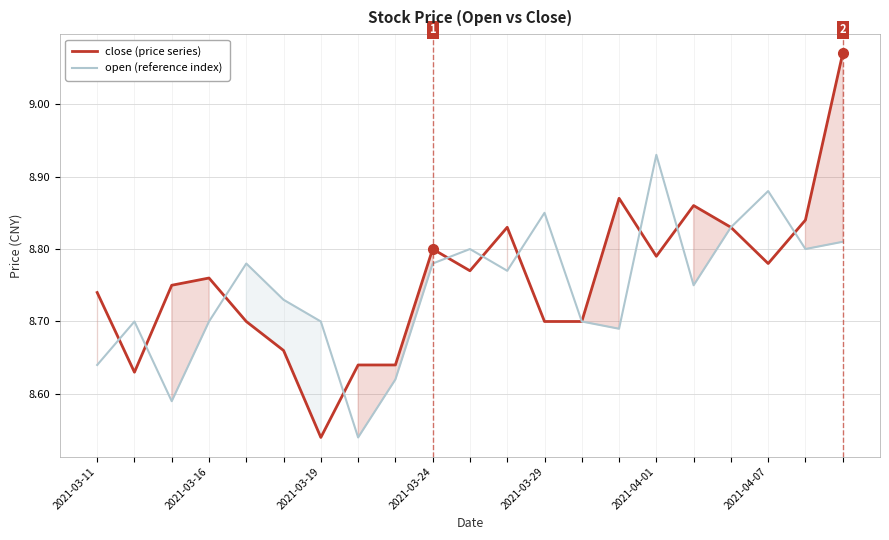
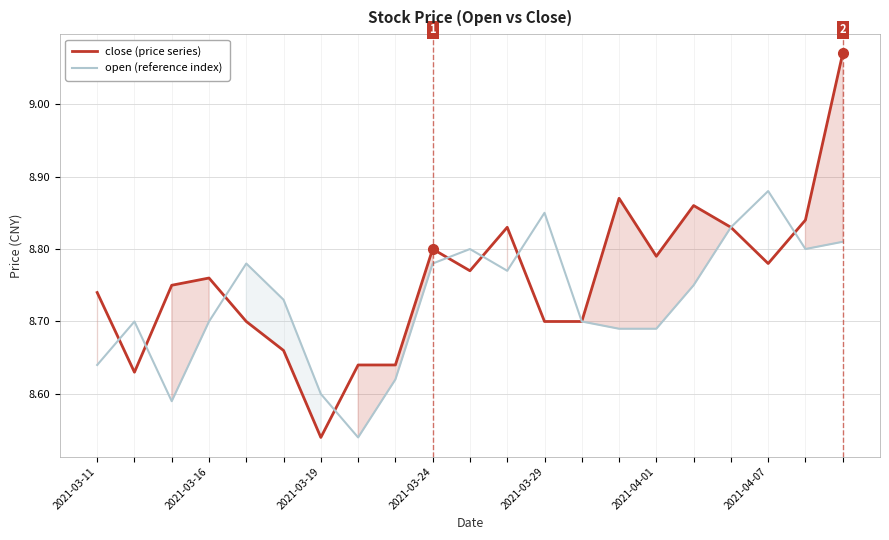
  {
    "open (reference index)": {
      "2021-03-11": 8.64,
      "2021-03-16": 8.70,
-     "2021-03-19": 8.7,
+     "2021-03-19": 8.6,
      "2021-03-24": 8.78,
      "2021-03-29": 8.85,
-     "2021-04-01": 8.93,
+     "2021-04-01": 8.69,
      "2021-04-07": 8.88
    }
  }
